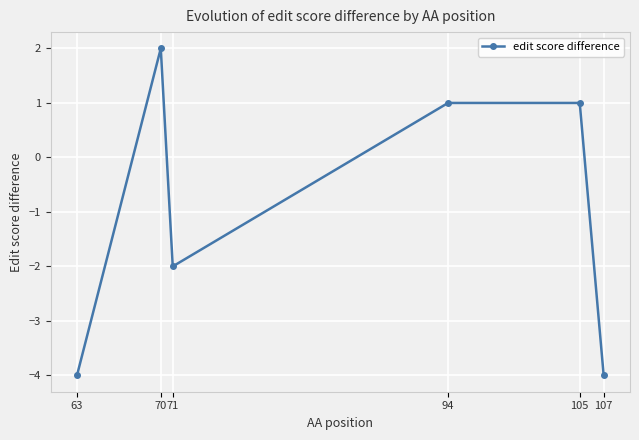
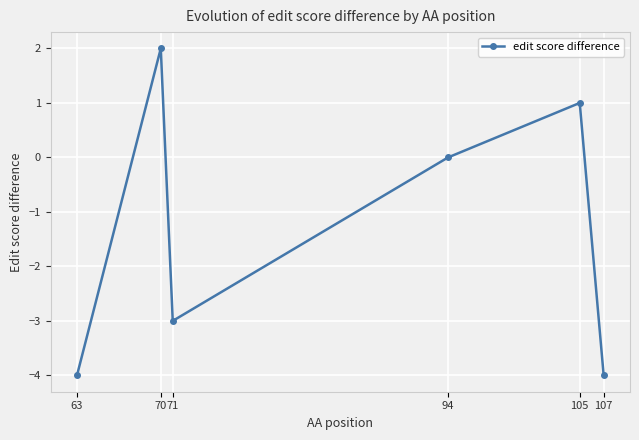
  {
    "63": -4,
    "70": 2,
-   "71": -2,
-   "94": 1,
+   "71": -3,
+   "94": 0,
    "105": 1,
    "107": -4
  }
